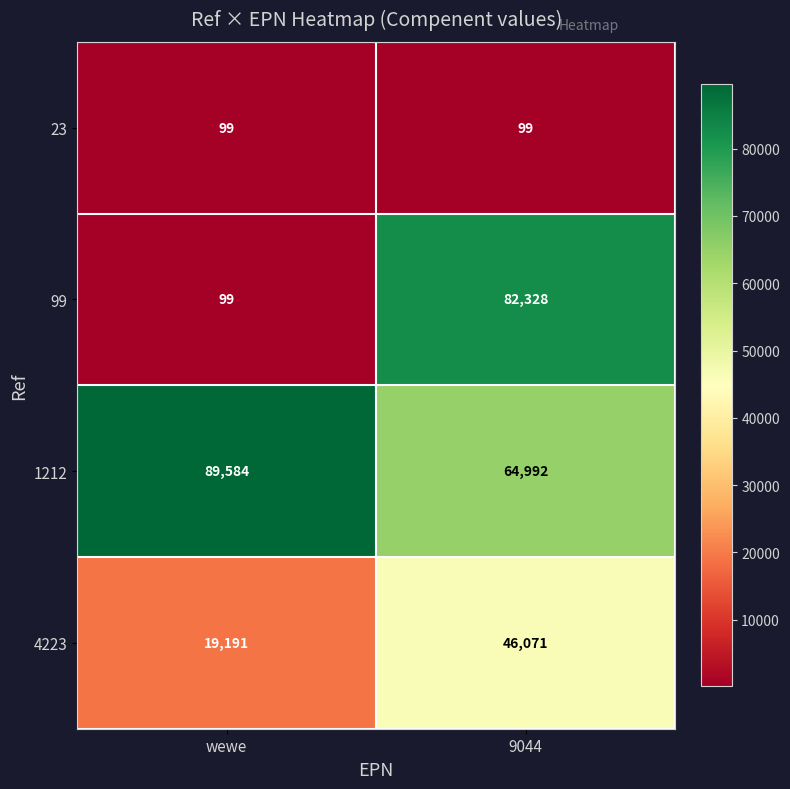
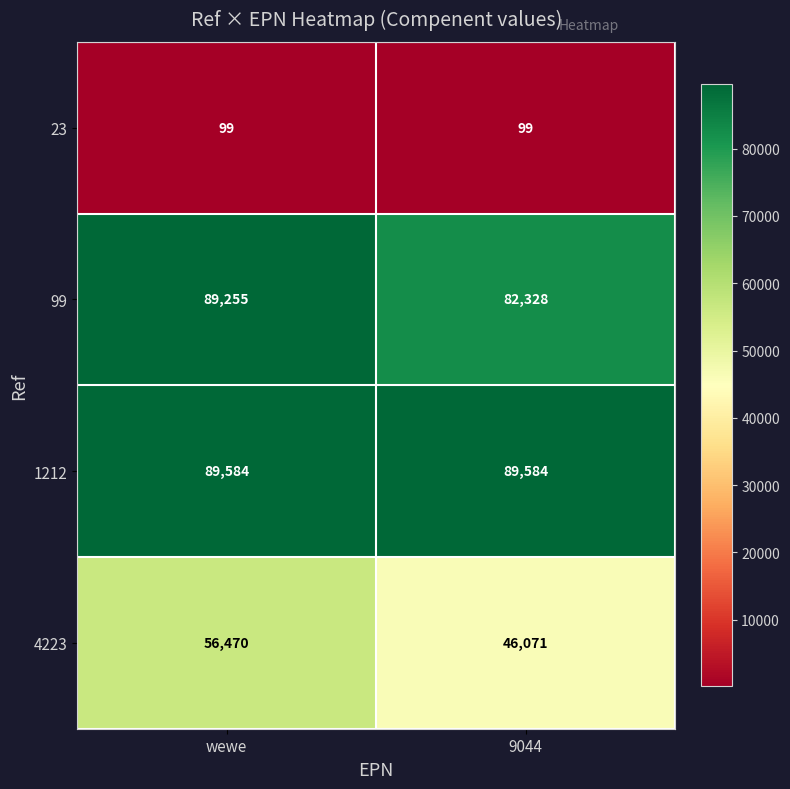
  {
    "23": {
      "wewe": "99",
      "9044": "99"
    },
    "99": {
-     "wewe": "99",
+     "wewe": "89,255",
      "9044": "82,328"
    },
    "1212": {
      "wewe": "89,584",
-     "9044": "64,992"
+     "9044": "89,584"
    },
    "4223": {
-     "wewe": "19,191",
+     "wewe": "56,470",
      "9044": "46,071"
    }
  }
